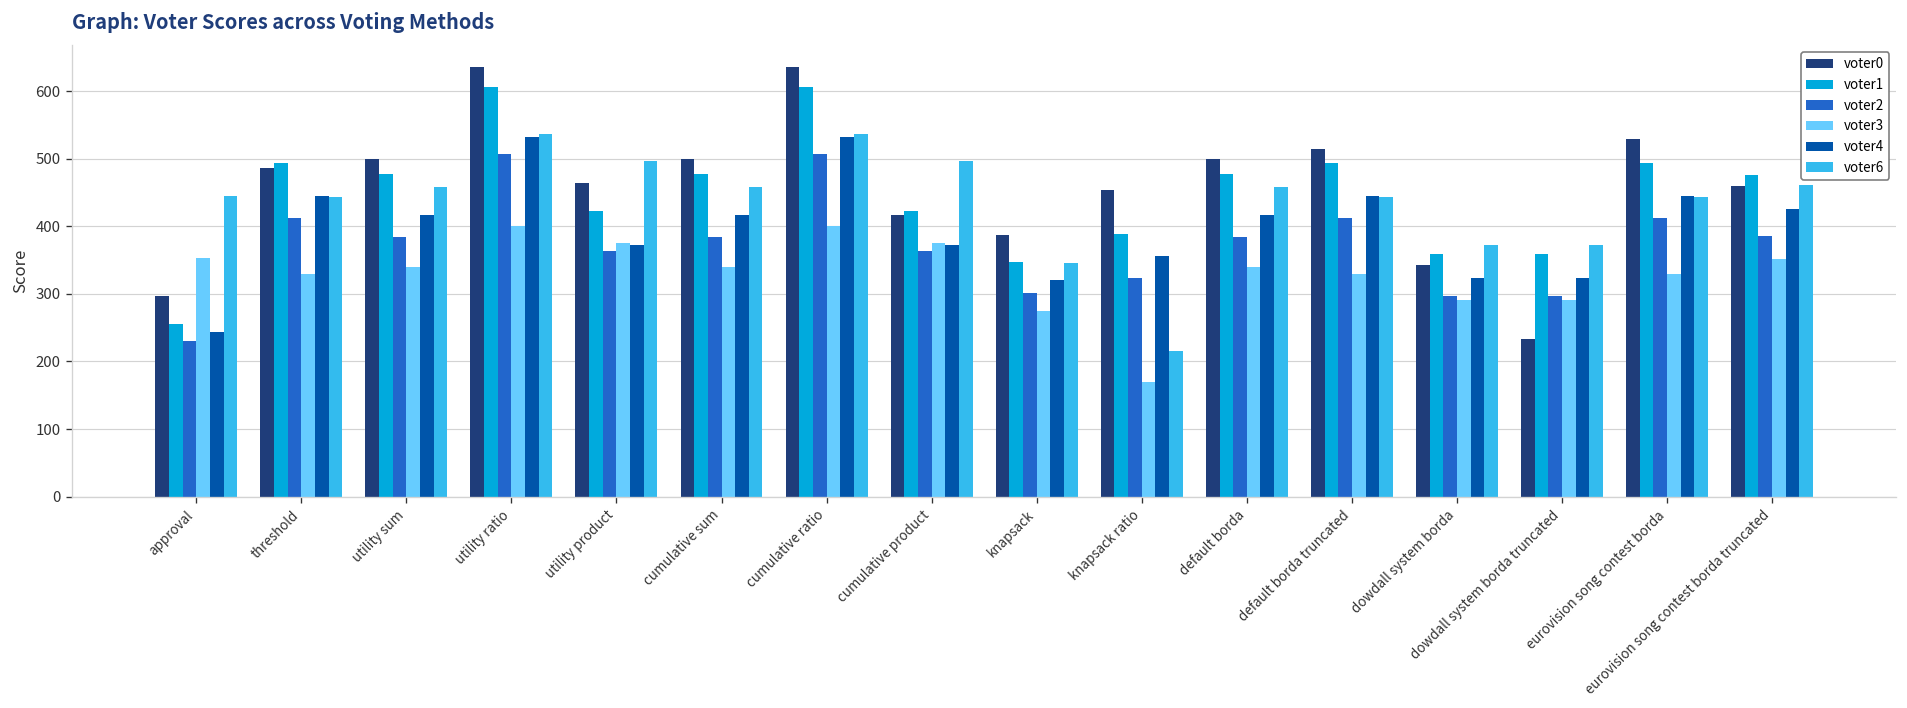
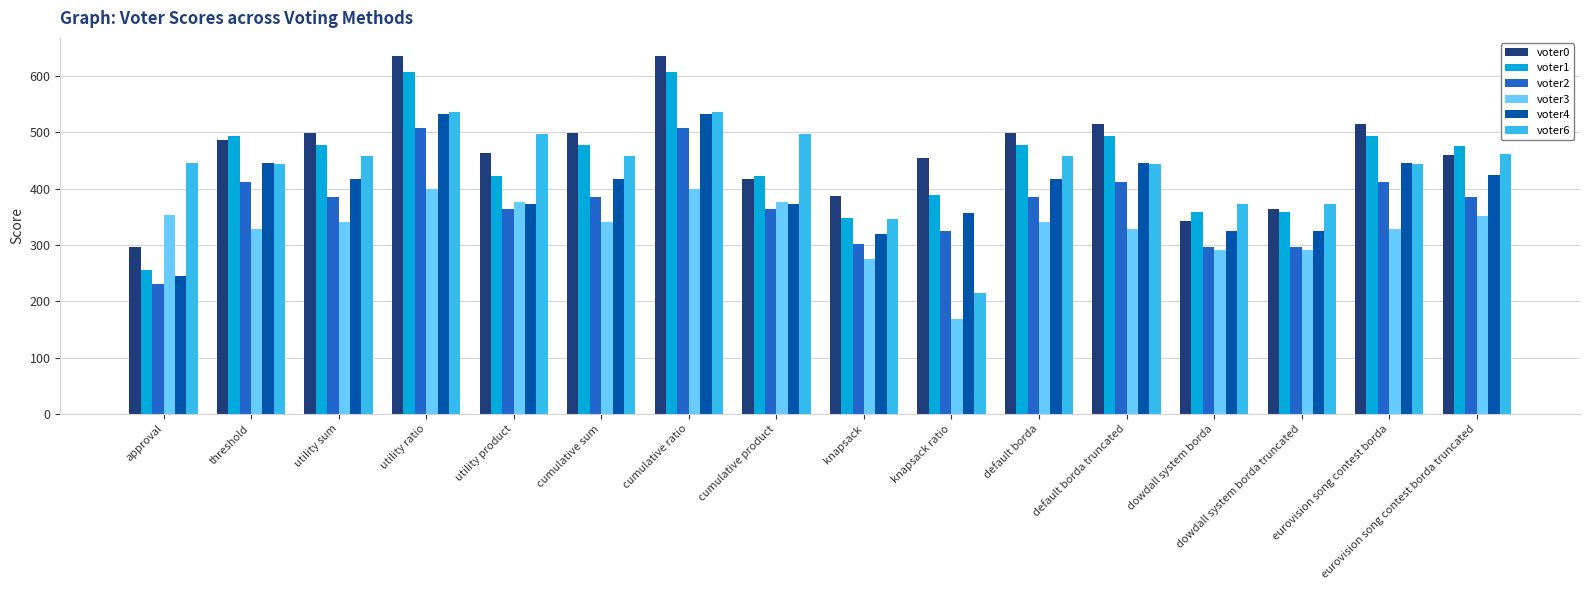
  {
    "voter0": {
      "approval": 300,
      "threshold": 490,
      "utility sum": 500,
      "utility ratio": 640,
      "utility product": 460,
      "cumulative sum": 500,
      "cumulative ratio": 640,
      "cumulative product": 420,
      "knapsack": 390,
      "knapsack ratio": 450,
      "default borda": 500,
      "default borda truncated": 510,
      "dowdall system borda": 340,
-     "dowdall system borda truncated": 230,
-     "eurovision song contest borda": 530,
+     "dowdall system borda truncated": 360,
+     "eurovision song contest borda": 510,
      "eurovision song contest borda truncated": 460
    }
  }
